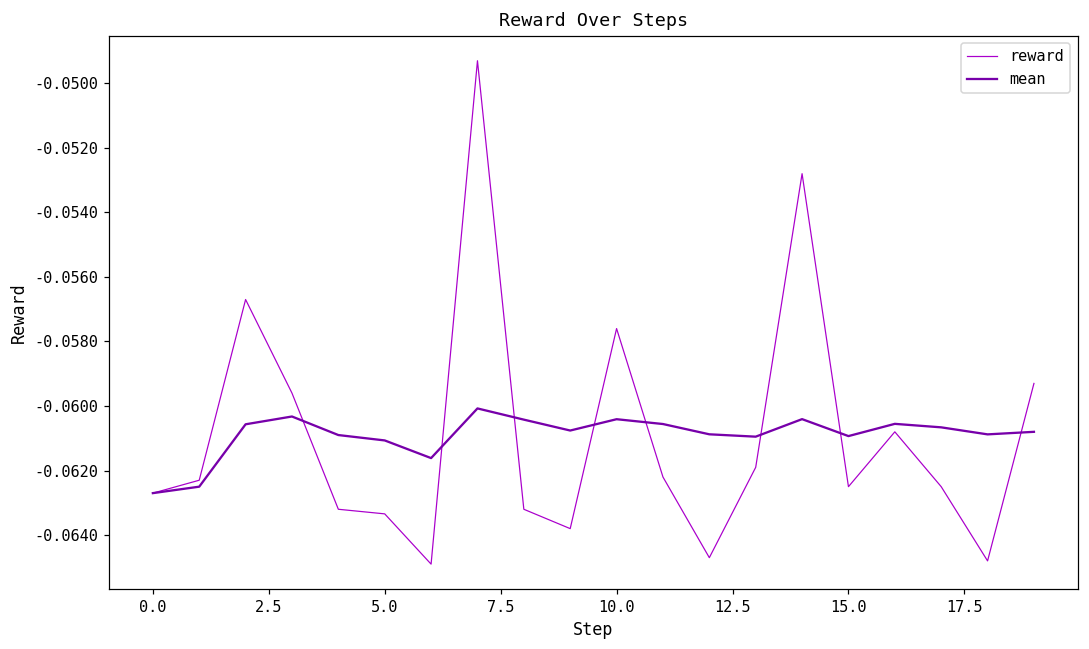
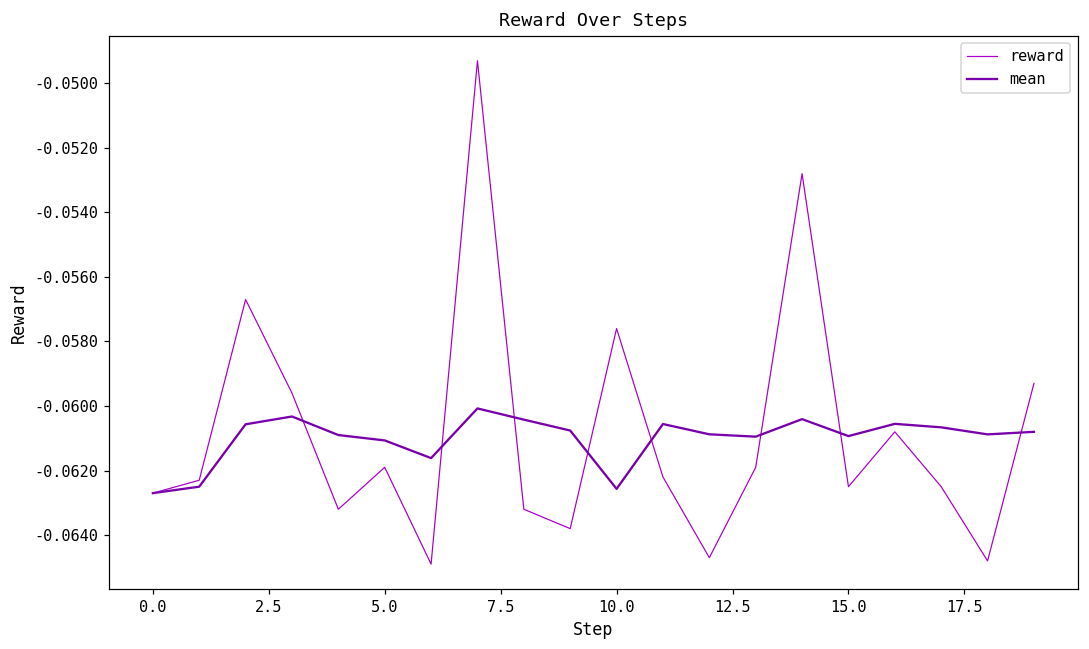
  {
    "reward": {
-     "5.0": -0.0633,
+     "5.0": -0.0619,
      "10.0": -0.0576,
      "15.0": -0.0625
    },
    "mean": {
      "5.0": -0.0611,
-     "10.0": -0.0604,
+     "10.0": -0.0626,
      "15.0": -0.0609
    }
  }
